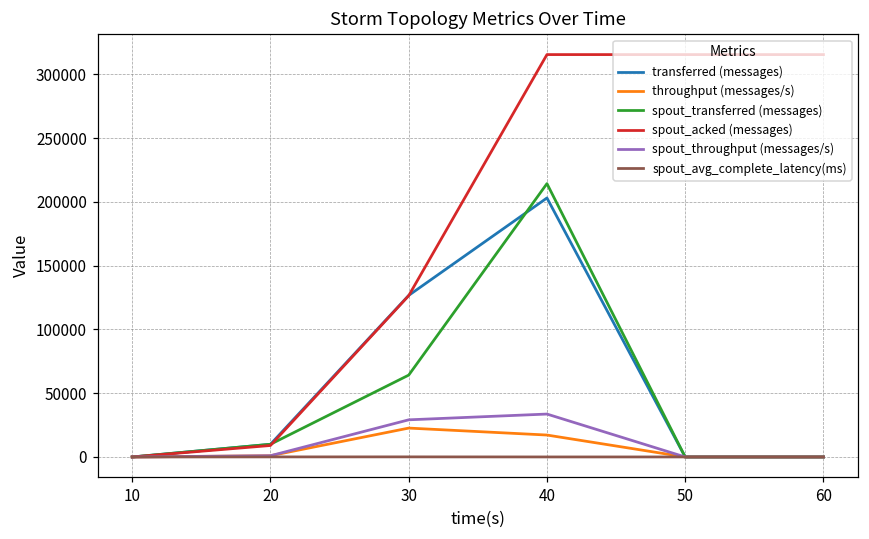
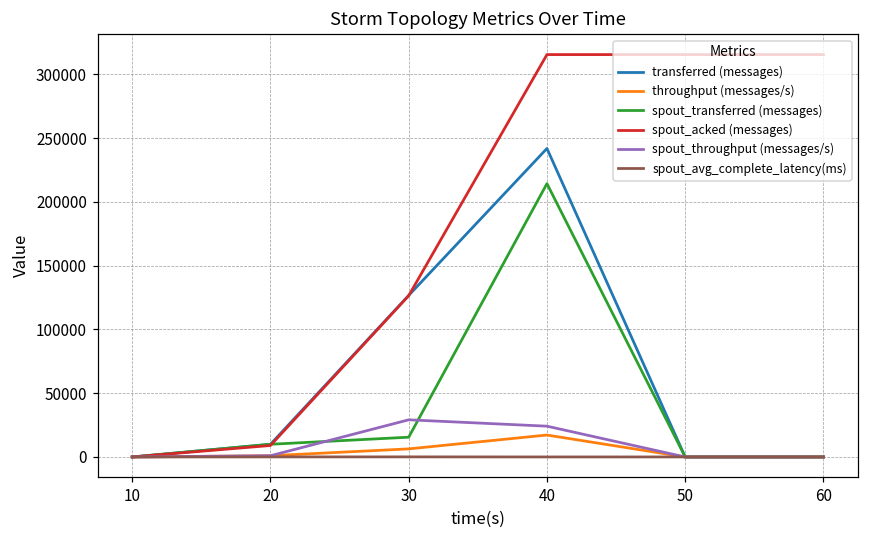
  {
    "transferred (messages)": {
-     "40": 203000
+     "40": 242000
    },
    "throughput (messages/s)": {
-     "30": 23000,
+     "30": 6000,
      "40": 17000
    },
    "spout_transferred (messages)": {
-     "30": 64000,
+     "30": 16000,
      "40": 214000
    },
    "spout_acked (messages)": {
      "40": 316000
    },
    "spout_throughput (messages/s)": {
      "30": 29000,
-     "40": 34000
+     "40": 24000
    },
    "spout_avg_complete_latency(ms)": {
      "30": 0,
      "40": 0
    }
  }
